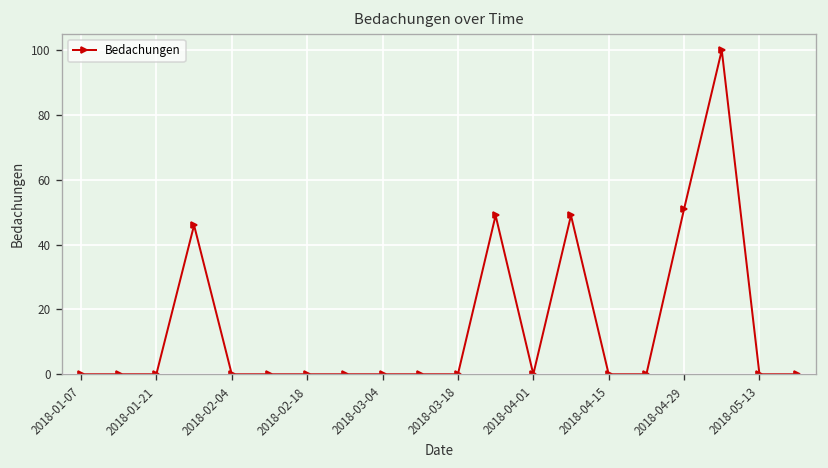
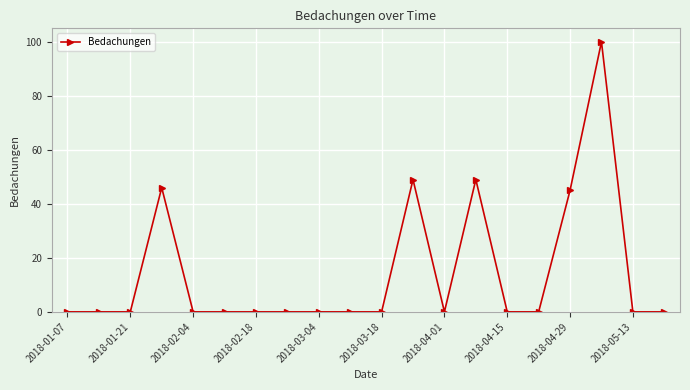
  {
    "2018-01-07": 0,
    "2018-01-21": 0,
    "2018-02-04": 0,
    "2018-02-18": 0,
    "2018-03-04": 0,
    "2018-03-18": 0,
    "2018-04-01": 0,
    "2018-04-15": 0,
-   "2018-04-29": 51,
+   "2018-04-29": 45,
    "2018-05-13": 0
  }
